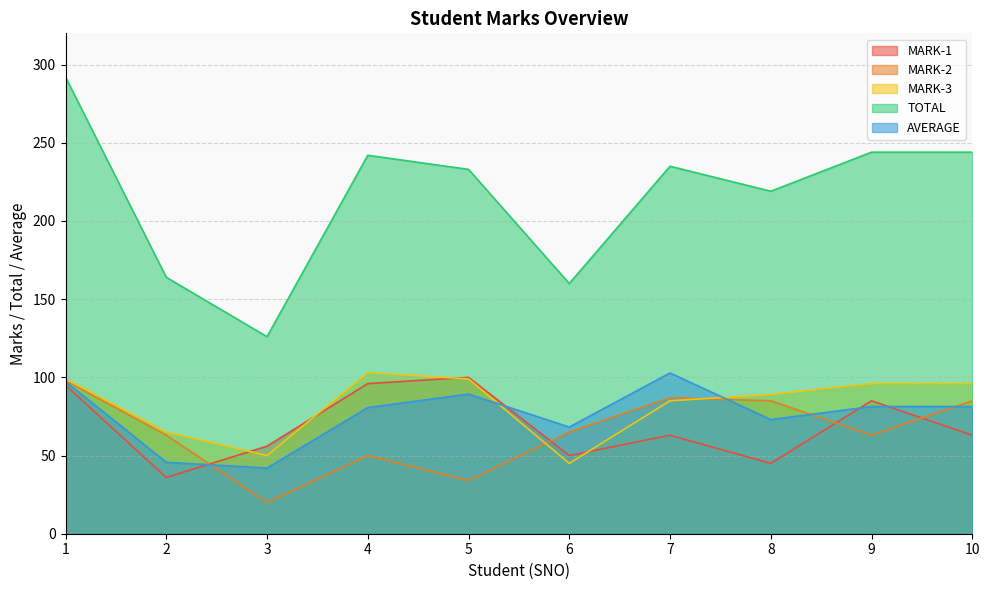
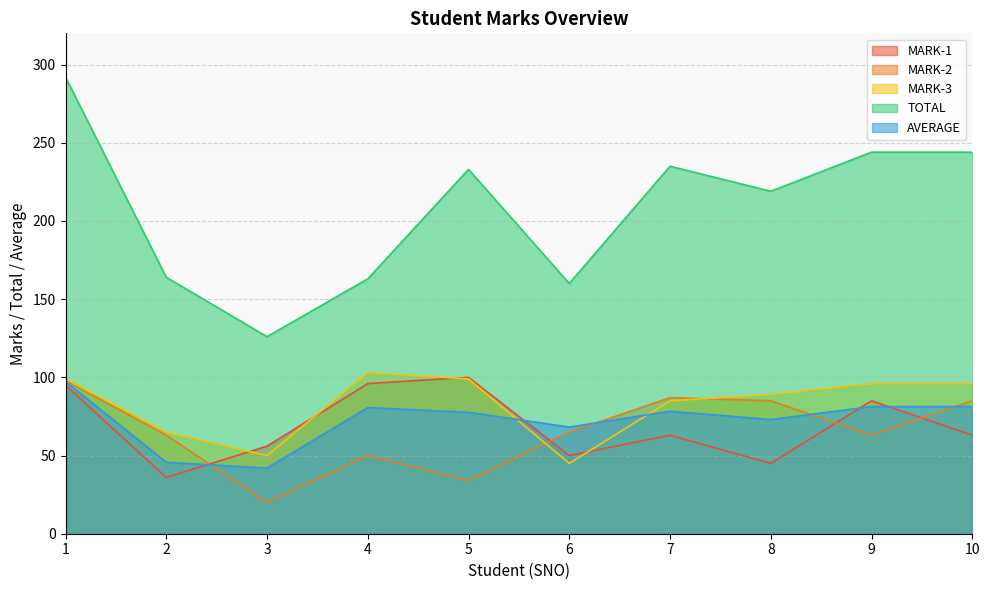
  {
    "MARK-3": {
      "2": 65,
      "3": 50,
      "4": 103,
      "6": 45,
      "7": 85,
      "8": 89,
      "9": 96,
      "10": 96
    },
    "TOTAL": {
      "1": 292,
      "2": 164,
      "3": 126,
-     "4": 242,
+     "4": 163,
      "5": 233,
      "6": 160,
      "7": 235,
      "8": 219,
      "9": 244,
      "10": 244
    },
    "AVERAGE": {
      "2": 46,
      "3": 42,
      "4": 81,
-     "5": 89,
+     "5": 78,
      "6": 68,
-     "7": 103,
+     "7": 78,
      "8": 73,
      "9": 81,
      "10": 81
    }
  }
